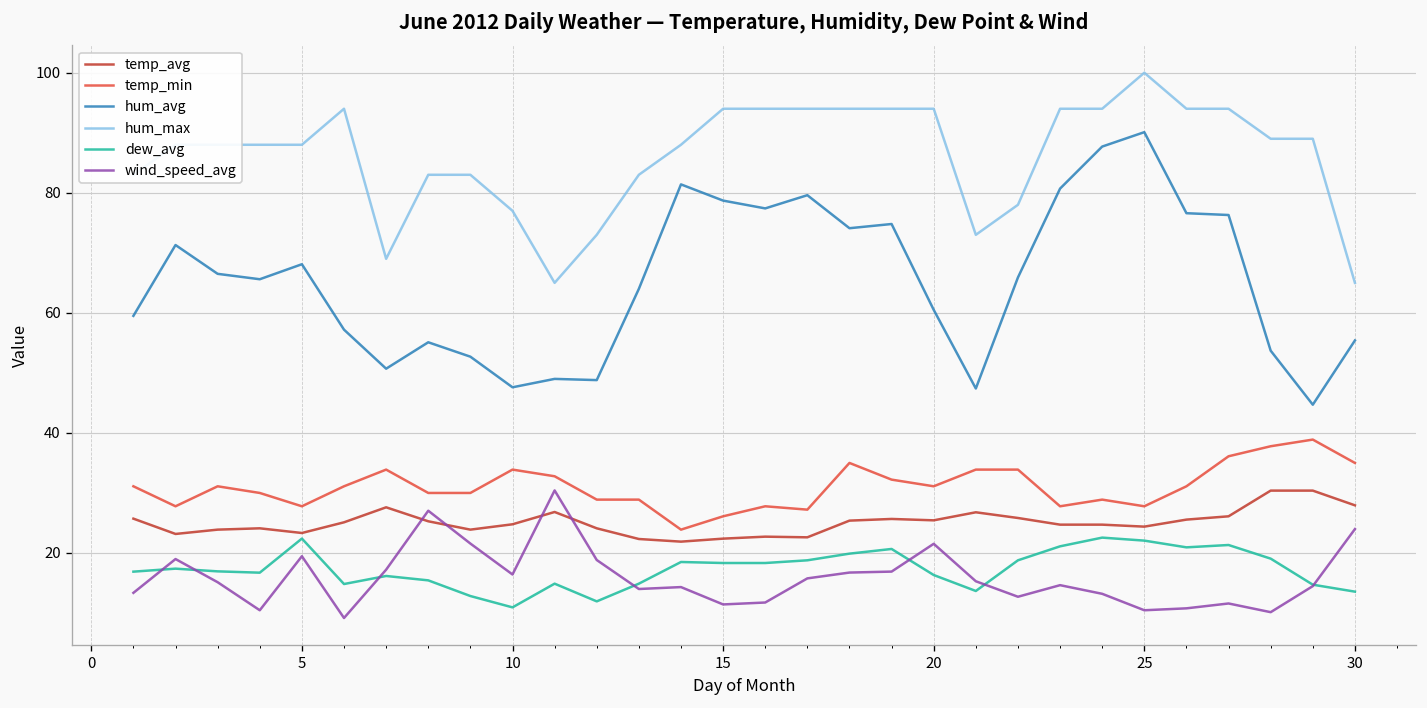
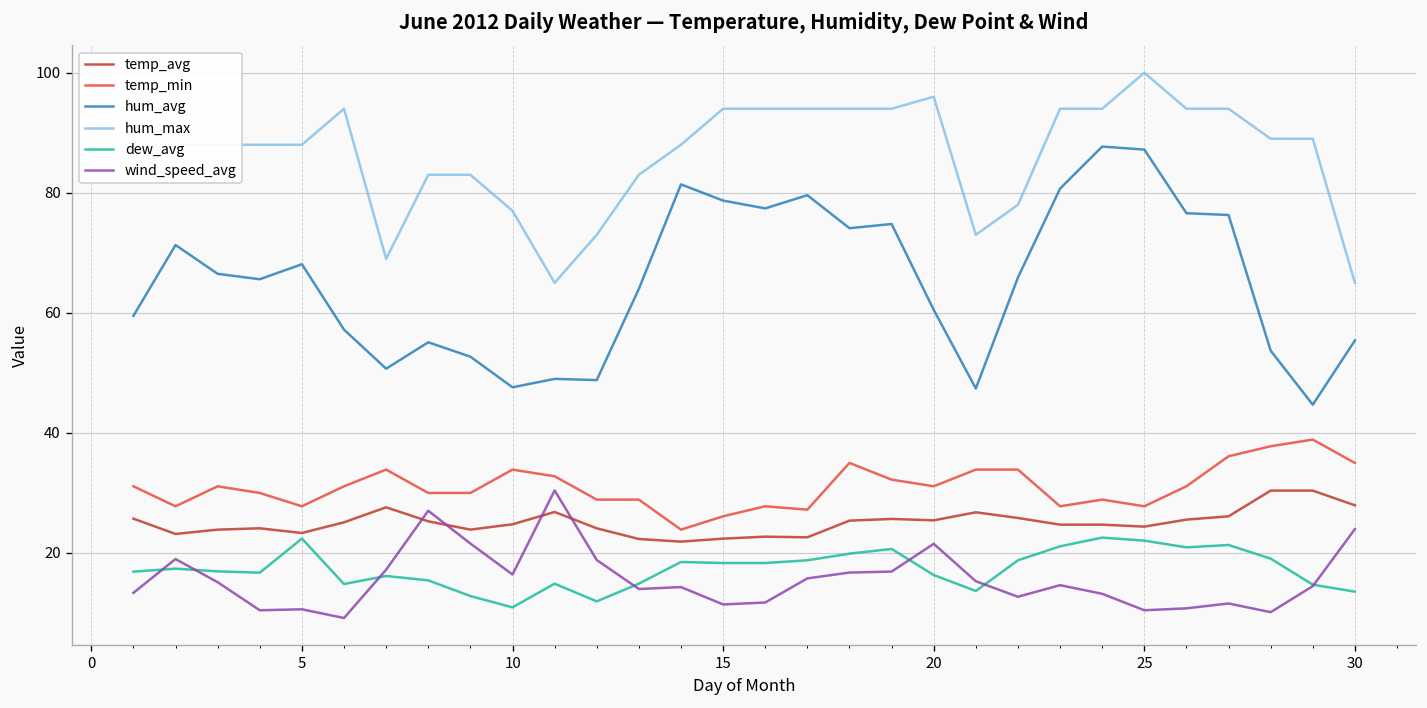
  {
    "hum_avg": {
      "5": 68,
      "10": 48,
      "15": 79,
      "20": 61,
-     "25": 90,
+     "25": 87,
      "30": 55
    },
    "hum_max": {
      "5": 88,
      "10": 77,
      "15": 94,
-     "20": 94,
+     "20": 96,
      "25": 100,
      "30": 65
    },
    "dew_avg": {
      "5": 22,
      "10": 11,
      "15": 18,
      "20": 16,
      "25": 22,
      "30": 14
    },
    "wind_speed_avg": {
-     "5": 19,
+     "5": 11,
      "10": 16,
      "15": 11,
      "20": 22,
      "25": 10,
      "30": 24
    }
  }
